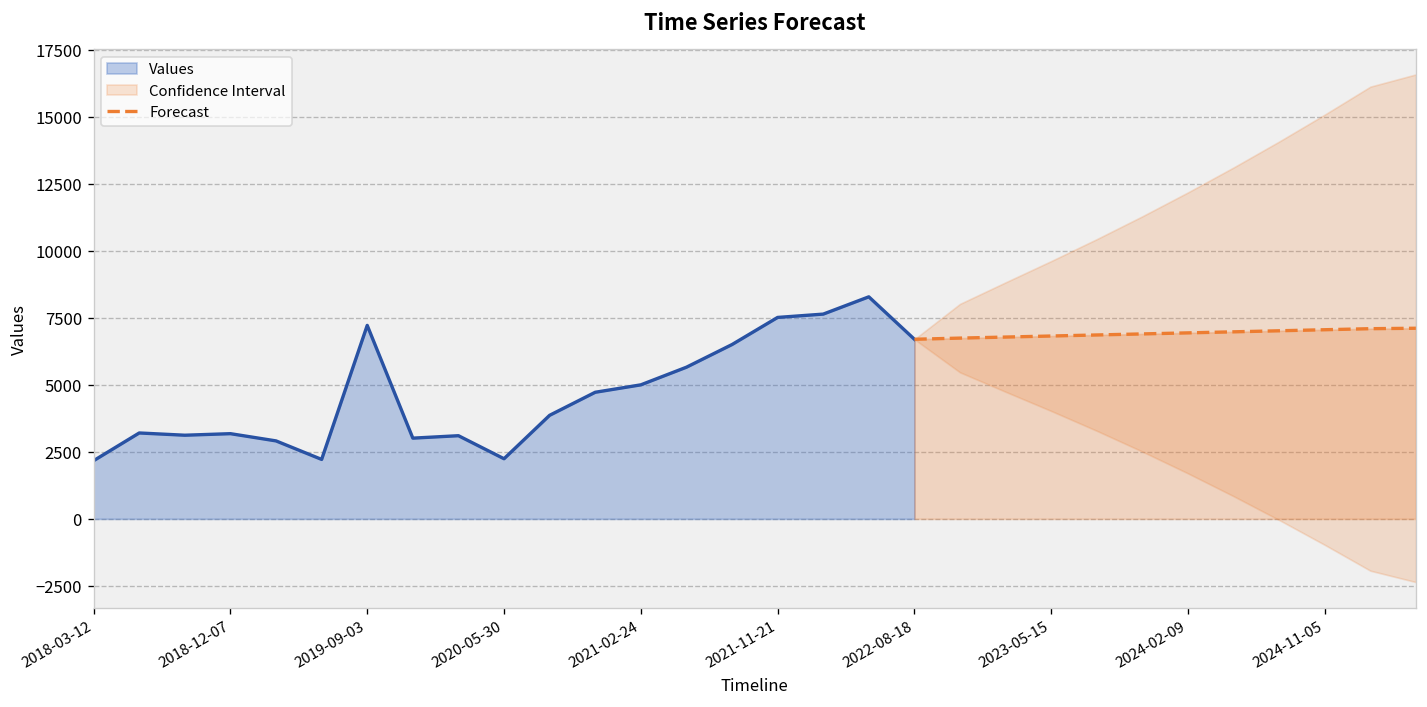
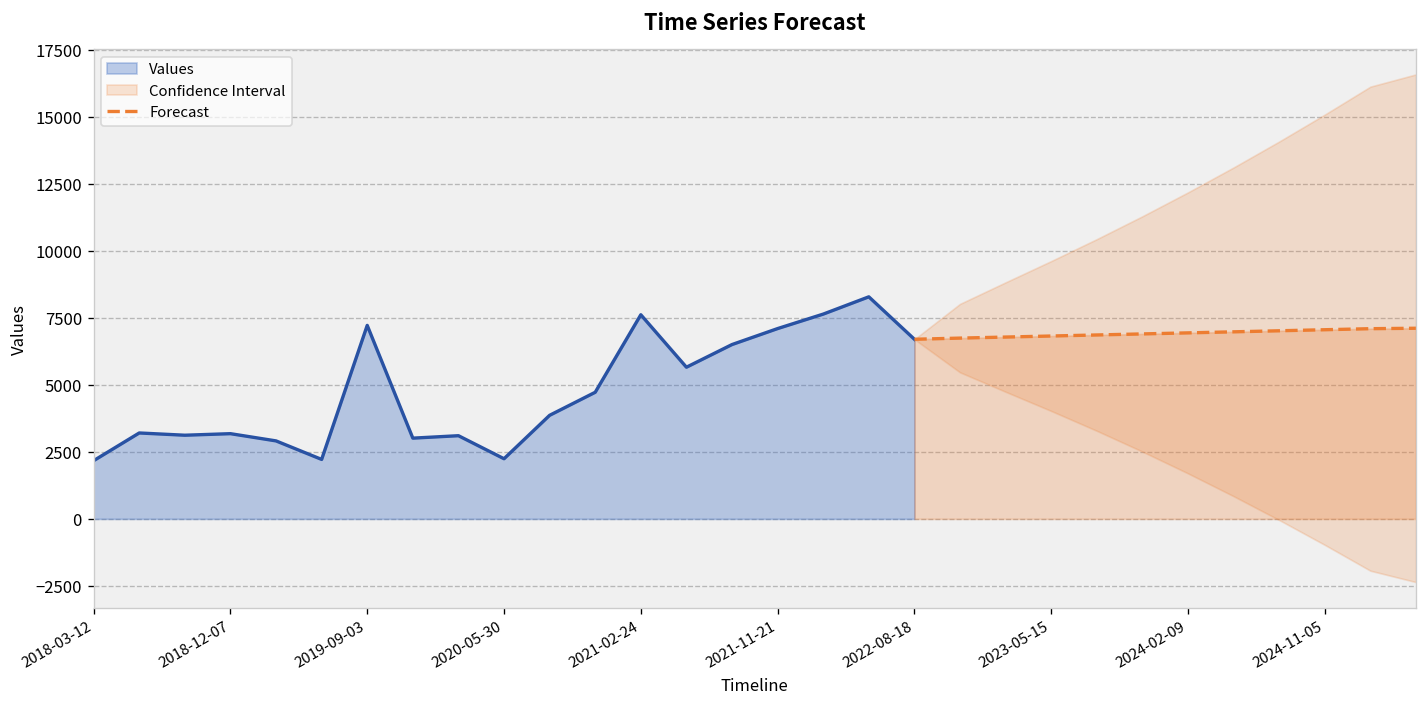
  {
    "Values": {
      "2018-03-12": 2200,
      "2018-12-07": 3200,
      "2019-09-03": 7200,
      "2020-05-30": 2200,
-     "2021-02-24": 5000,
-     "2021-11-21": 7500
+     "2021-02-24": 7600,
+     "2021-11-21": 7100
    }
  }
